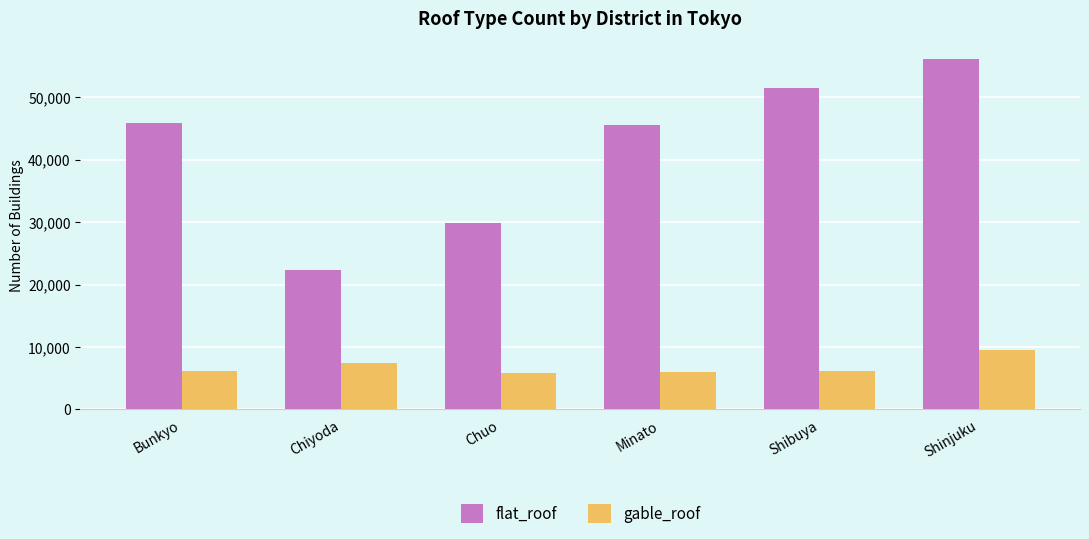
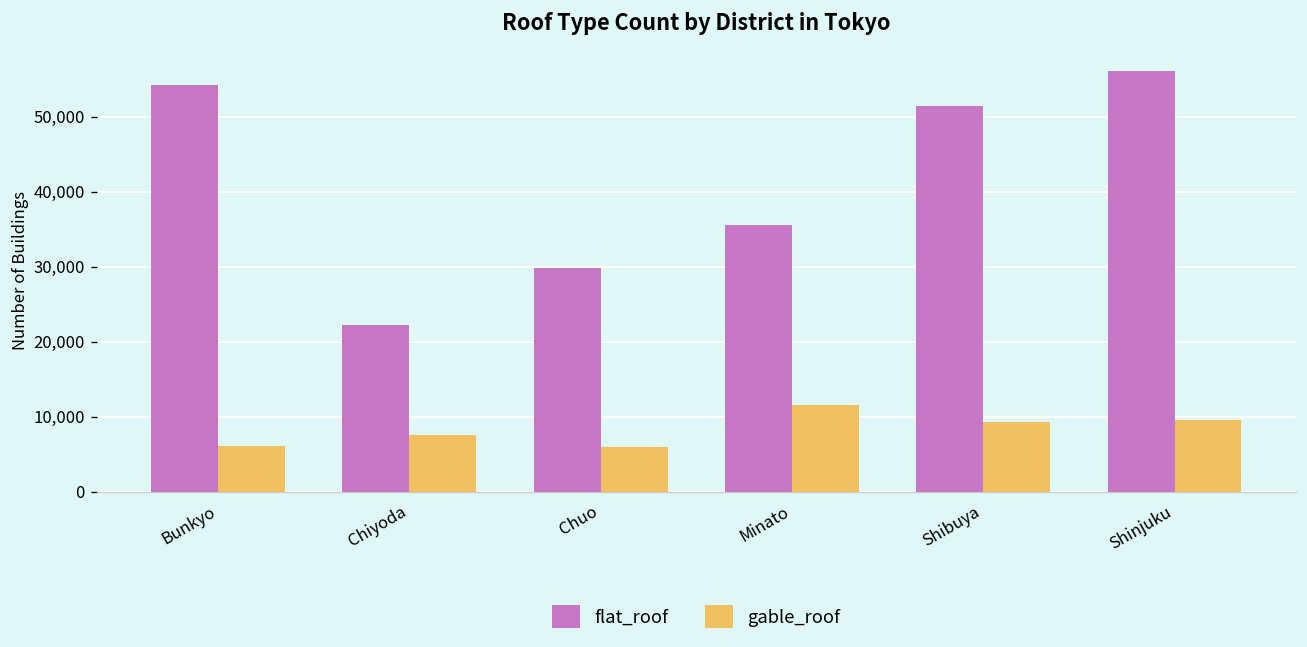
  {
    "flat_roof": {
-     "Bunkyo": "46,000",
+     "Bunkyo": "54,000",
      "Chiyoda": "22,000",
      "Chuo": "30,000",
-     "Minato": "46,000",
+     "Minato": "36,000",
      "Shibuya": "51,000",
      "Shinjuku": "56,000"
    },
    "gable_roof": {
      "Bunkyo": "6,000",
      "Chiyoda": "7,000",
      "Chuo": "6,000",
-     "Minato": "6,000",
-     "Shibuya": "6,000",
+     "Minato": "12,000",
+     "Shibuya": "9,000",
      "Shinjuku": "10,000"
    }
  }
